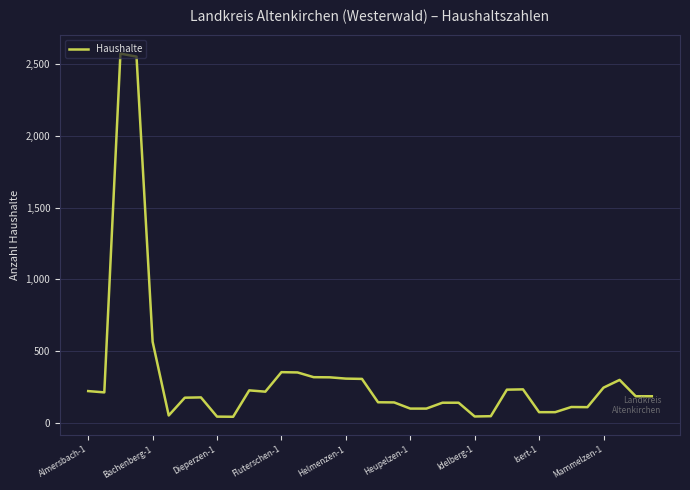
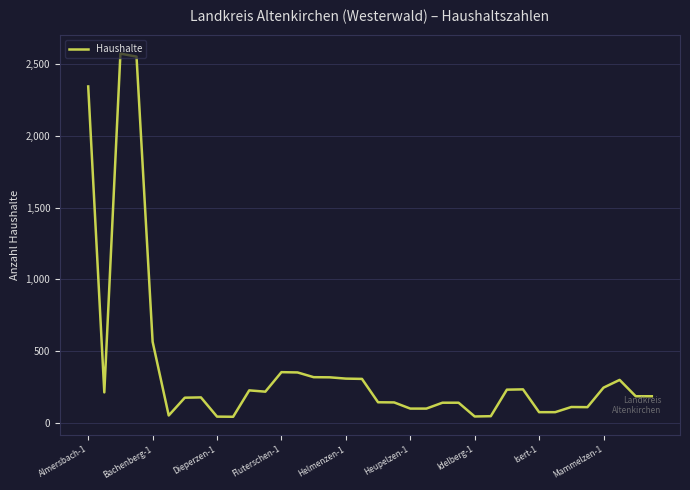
  {
-   "Almersbach-1": "220",
+   "Almersbach-1": "2,340",
    "Bachenberg-1": "560",
    "Dieperzen-1": "40",
    "Fluterschen-1": "350",
    "Helmenzen-1": "310",
    "Heupelzen-1": "100",
    "Idelberg-1": "40",
    "Isert-1": "70",
    "Mammelzen-1": "240"
  }
